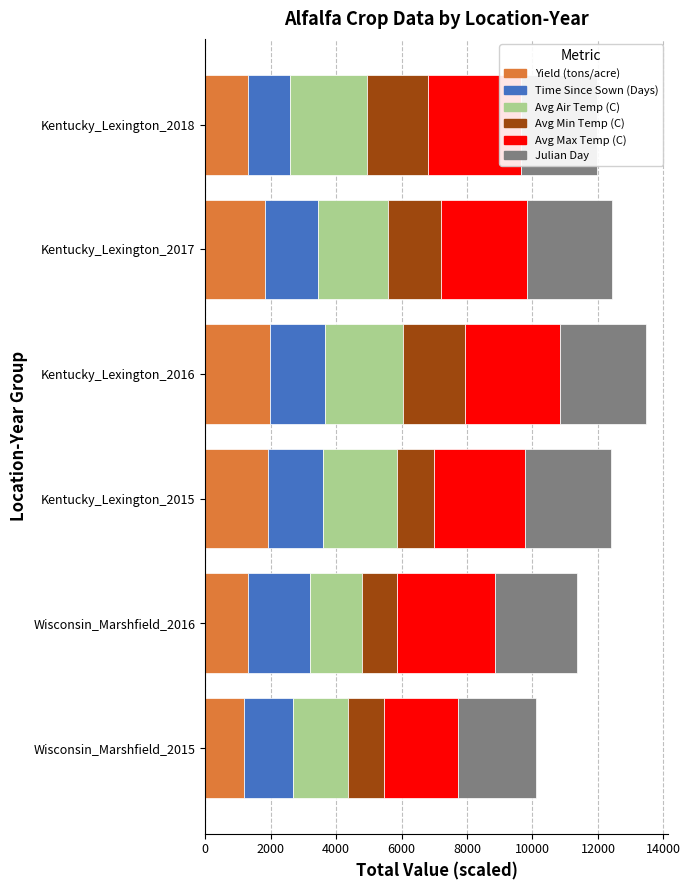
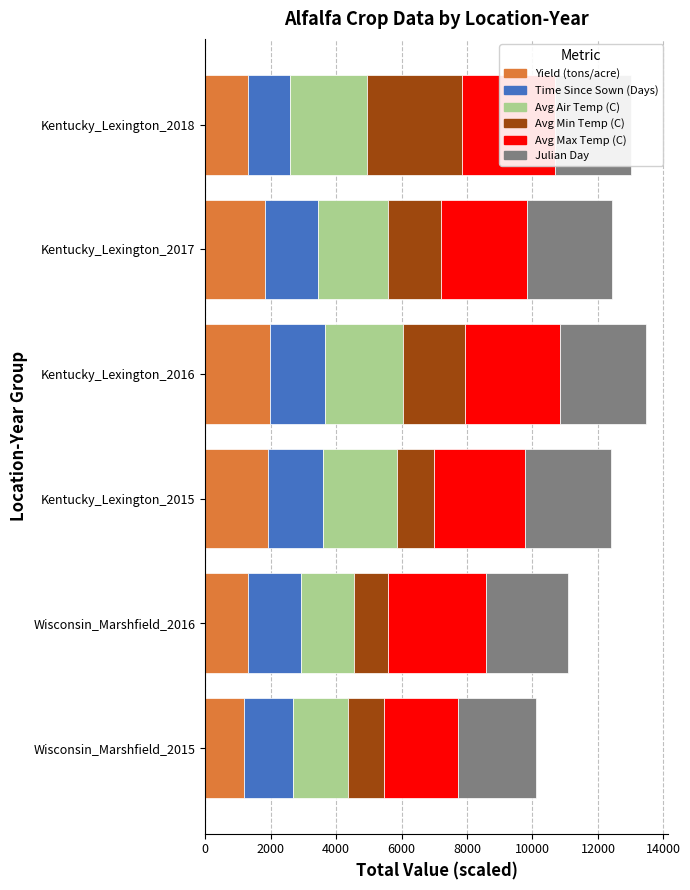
  {
    "Yield (tons/acre)": {
      "Kentucky_Lexington_2018": 1300,
      "Kentucky_Lexington_2017": 1800,
      "Kentucky_Lexington_2016": 2000,
      "Kentucky_Lexington_2015": 1900,
      "Wisconsin_Marshfield_2016": 1300,
      "Wisconsin_Marshfield_2015": 1200
    },
    "Time Since Sown (Days)": {
      "Kentucky_Lexington_2018": 1300,
      "Kentucky_Lexington_2017": 1600,
      "Kentucky_Lexington_2016": 1700,
      "Kentucky_Lexington_2015": 1700,
-     "Wisconsin_Marshfield_2016": 1900,
+     "Wisconsin_Marshfield_2016": 1600,
      "Wisconsin_Marshfield_2015": 1500
    },
    "Avg Air Temp (C)": {
      "Kentucky_Lexington_2018": 2300,
      "Kentucky_Lexington_2017": 2100,
      "Kentucky_Lexington_2016": 2400,
      "Kentucky_Lexington_2015": 2200,
      "Wisconsin_Marshfield_2016": 1600,
      "Wisconsin_Marshfield_2015": 1700
    },
    "Avg Min Temp (C)": {
-     "Kentucky_Lexington_2018": 1900,
+     "Kentucky_Lexington_2018": 2900,
      "Kentucky_Lexington_2017": 1600,
      "Kentucky_Lexington_2016": 1900,
      "Kentucky_Lexington_2015": 1100,
      "Wisconsin_Marshfield_2016": 1000,
      "Wisconsin_Marshfield_2015": 1100
    },
    "Avg Max Temp (C)": {
      "Kentucky_Lexington_2017": 2700,
      "Kentucky_Lexington_2016": 2900,
      "Kentucky_Lexington_2015": 2800,
      "Wisconsin_Marshfield_2016": 3000,
      "Wisconsin_Marshfield_2015": 2300
    },
    "Julian Day": {
      "Kentucky_Lexington_2017": 2600,
      "Kentucky_Lexington_2016": 2600,
      "Kentucky_Lexington_2015": 2600,
      "Wisconsin_Marshfield_2016": 2500,
      "Wisconsin_Marshfield_2015": 2400
    }
  }
